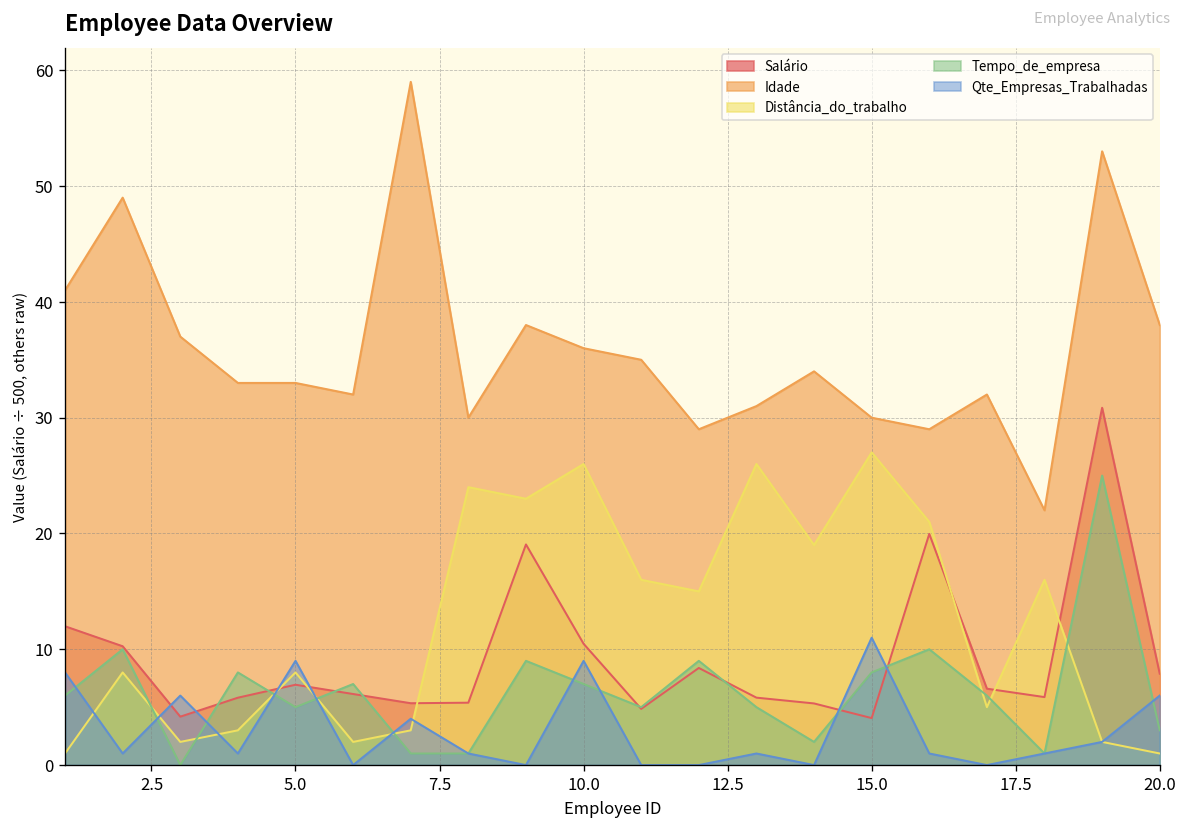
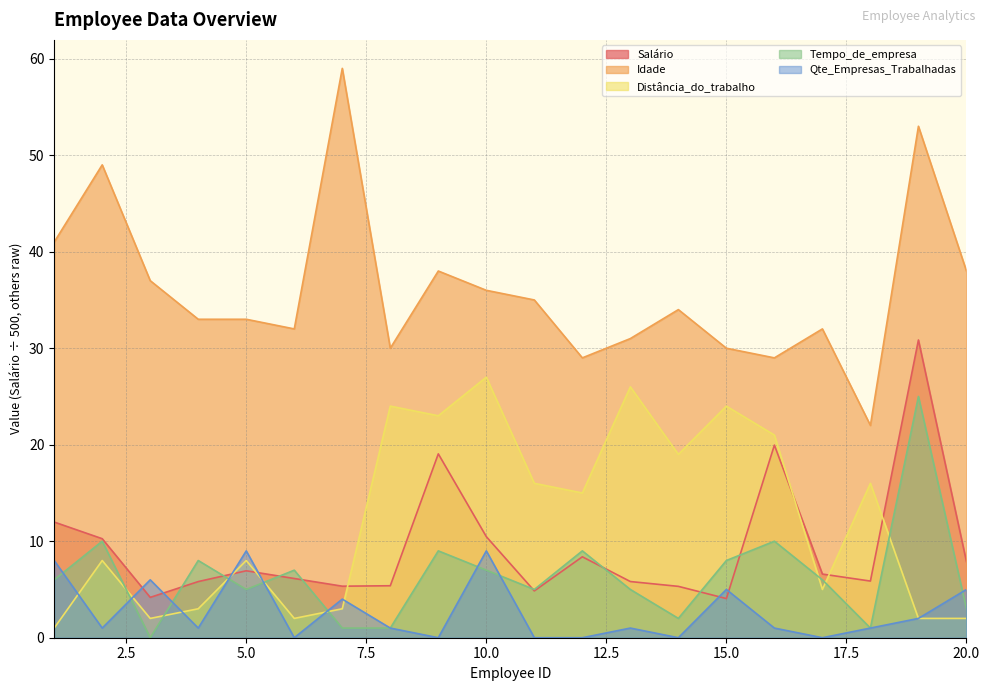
  {
    "Salário": {
      "5.0": 7,
      "10.0": 10,
      "15.0": 4,
      "20.0": 8
    },
    "Idade": {
      "5.0": 33,
      "10.0": 36,
      "15.0": 30,
      "20.0": 38
    },
    "Distância_do_trabalho": {
      "5.0": 8,
-     "10.0": 26,
-     "15.0": 27,
-     "20.0": 1
+     "10.0": 27,
+     "15.0": 24,
+     "20.0": 2
    },
    "Tempo_de_empresa": {
      "5.0": 5,
      "10.0": 7,
      "15.0": 8,
      "20.0": 3
    },
    "Qte_Empresas_Trabalhadas": {
      "5.0": 9,
      "10.0": 9,
-     "15.0": 11,
-     "20.0": 6
+     "15.0": 5,
+     "20.0": 5
    }
  }
